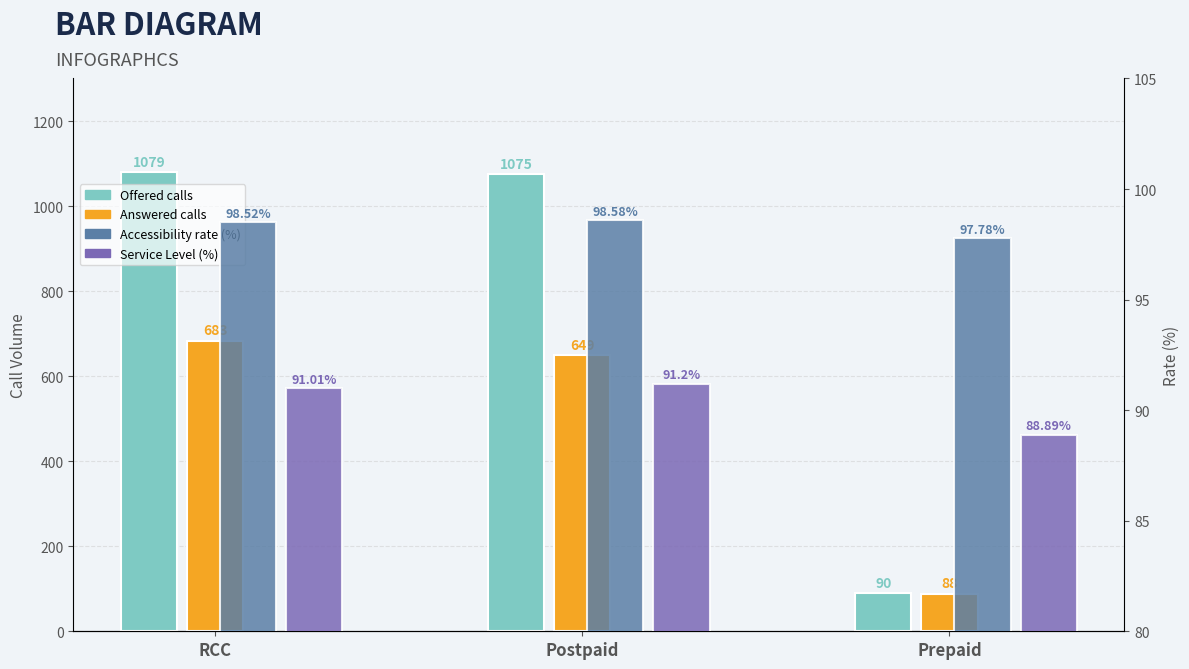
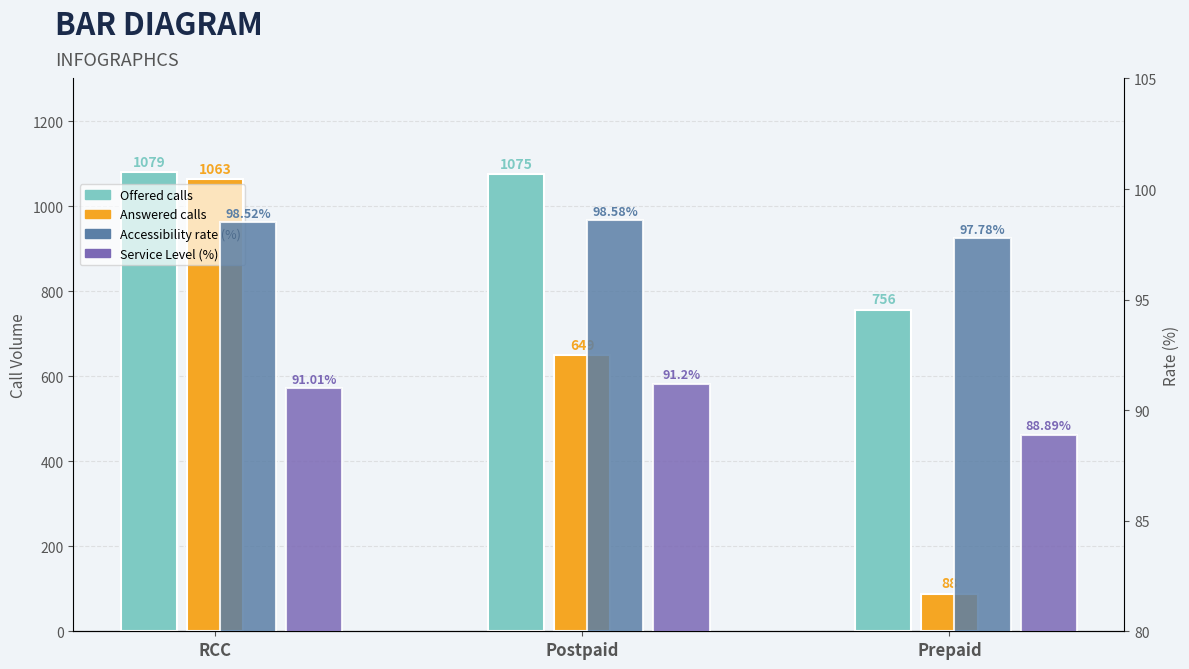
  {
    "Offered calls": {
      "RCC": 1079,
      "Postpaid": 1075,
-     "Prepaid": 90
+     "Prepaid": 756
    },
    "Answered calls": {
-     "RCC": 683,
+     "RCC": 1063,
      "Postpaid": 649,
      "Prepaid": 88
    }
  }
